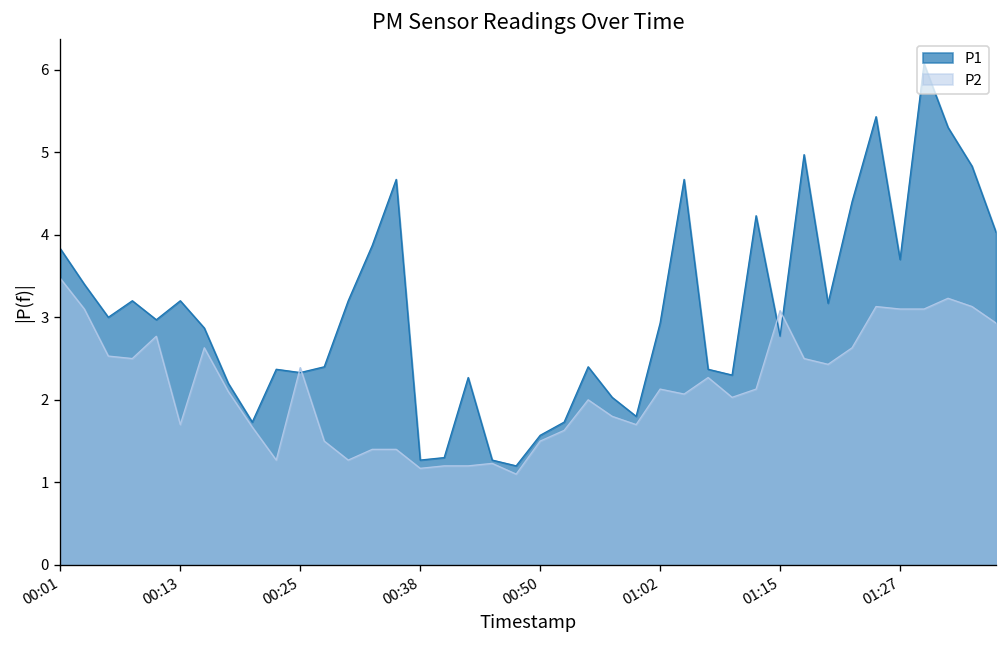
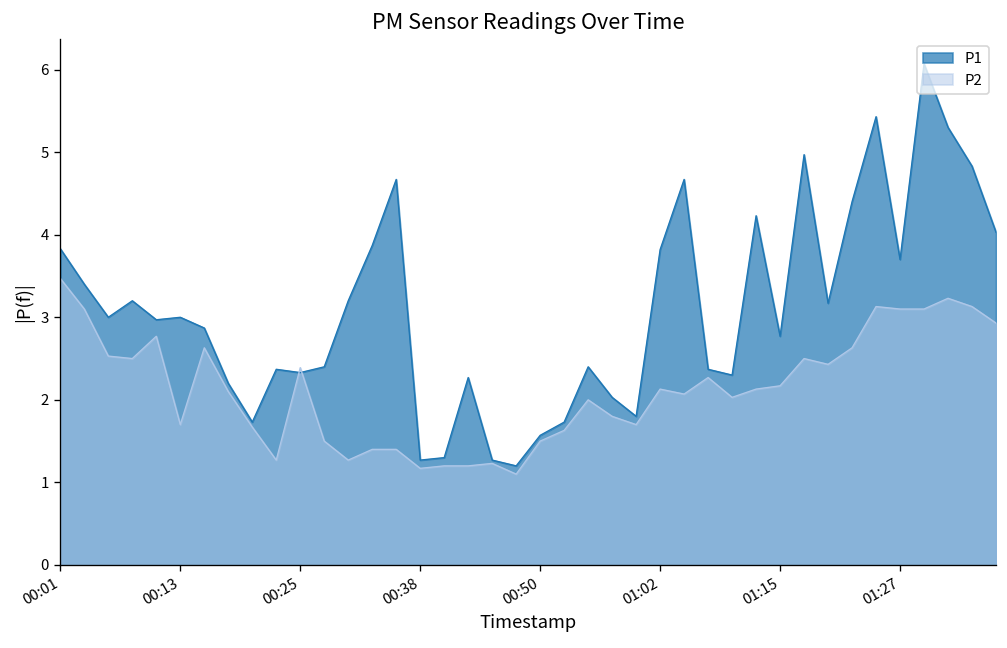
  {
    "P1": {
      "00:01": 3.8,
-     "00:13": 3.2,
+     "00:13": 3.0,
      "00:25": 2.3,
      "00:38": 1.3,
      "00:50": 1.6,
-     "01:02": 2.9,
+     "01:02": 3.8,
      "01:15": 2.8,
      "01:27": 3.7
    },
    "P2": {
      "00:01": 3.5,
      "00:13": 1.7,
      "00:25": 2.4,
      "00:38": 1.2,
      "00:50": 1.5,
      "01:02": 2.1,
-     "01:15": 3.1,
+     "01:15": 2.2,
      "01:27": 3.1
    }
  }
